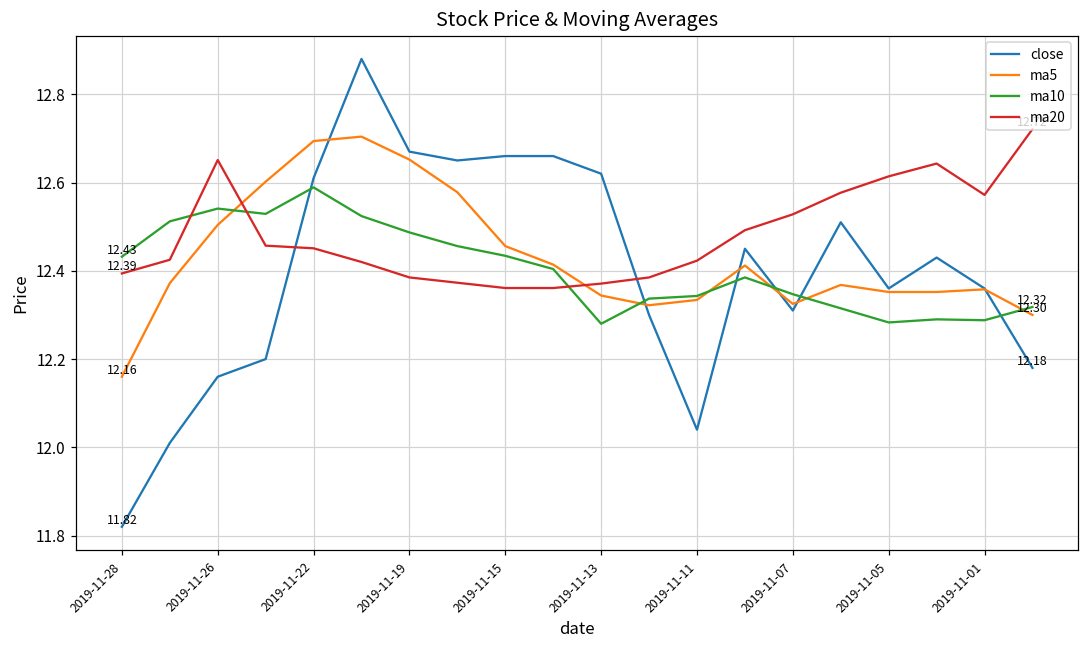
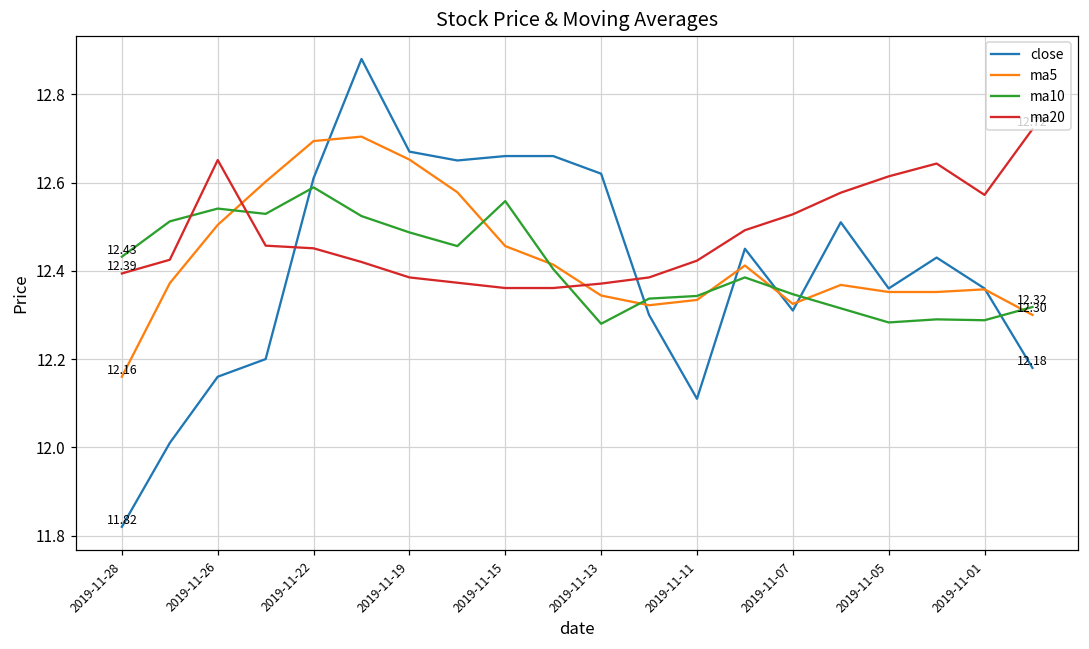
  {
    "close": {
      "2019-11-26": 12.16,
      "2019-11-22": 12.61,
      "2019-11-19": 12.67,
      "2019-11-15": 12.66,
      "2019-11-13": 12.62,
-     "2019-11-11": 12.04,
+     "2019-11-11": 12.11,
      "2019-11-07": 12.31,
      "2019-11-05": 12.36
    },
    "ma5": {
      "2019-11-28": 12.16
    },
    "ma10": {
      "2019-11-26": 12.54,
      "2019-11-22": 12.59,
      "2019-11-19": 12.49,
-     "2019-11-15": 12.43,
+     "2019-11-15": 12.56,
      "2019-11-13": 12.28,
      "2019-11-11": 12.34,
      "2019-11-07": 12.35,
      "2019-11-05": 12.28,
      "2019-11-01": 12.29
    },
    "ma20": {
      "2019-11-28": 12.39
    }
  }
